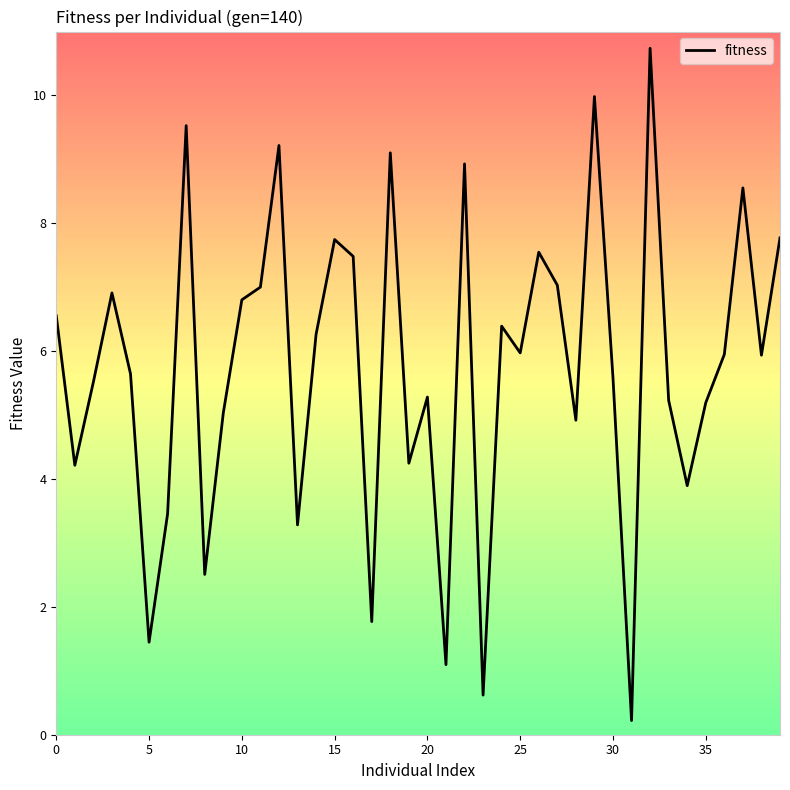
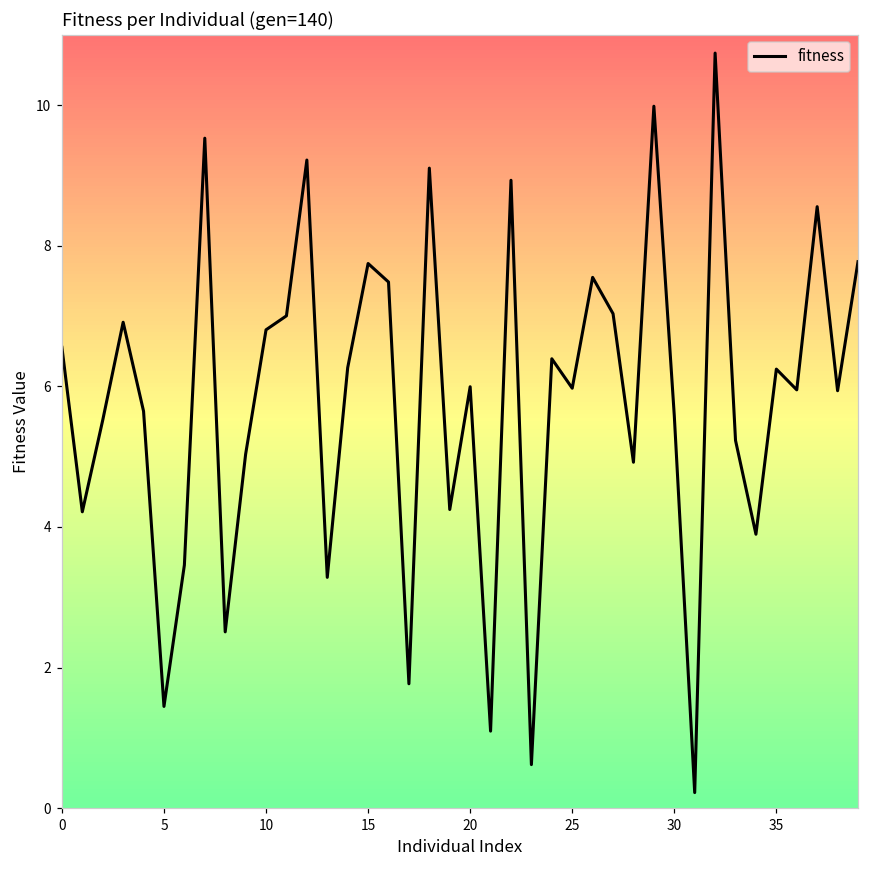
  {
    "0": 6.6,
    "5": 1.4,
    "10": 6.8,
    "15": 7.7,
-   "20": 5.3,
+   "20": 6.0,
    "25": 6.0,
    "30": 5.6,
-   "35": 5.2
+   "35": 6.2
  }
